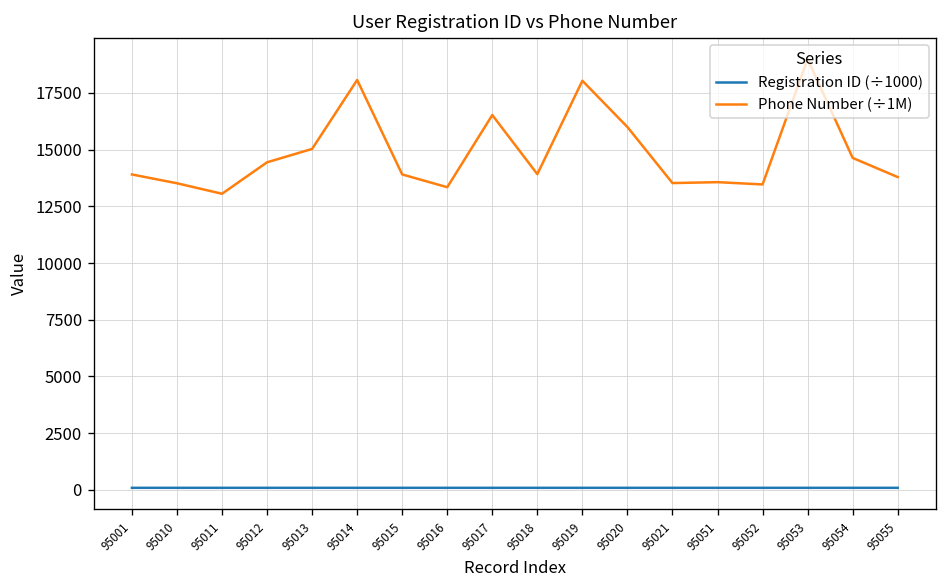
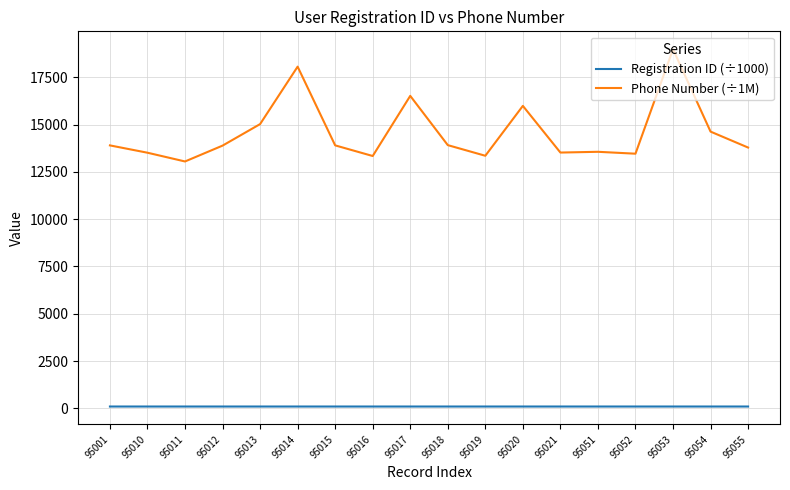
  {
    "Registration ID (÷1000)": {
      "95001": 100,
      "95010": 100,
      "95011": 100,
      "95012": 100,
      "95013": 100,
      "95014": 100,
      "95015": 100,
      "95016": 100,
      "95017": 100,
      "95018": 100,
      "95019": 100,
      "95020": 100,
      "95021": 100,
      "95051": 100,
      "95052": 100,
      "95053": 100,
      "95054": 100,
      "95055": 100
    },
    "Phone Number (÷1M)": {
      "95001": 13900,
      "95010": 13500,
      "95011": 13100,
-     "95012": 14400,
+     "95012": 13900,
      "95013": 15000,
      "95014": 18100,
      "95015": 13900,
      "95016": 13300,
      "95017": 16500,
      "95018": 13900,
-     "95019": 18000,
+     "95019": 13400,
      "95020": 16000,
      "95021": 13500,
      "95051": 13600,
      "95052": 13500,
      "95054": 14600,
      "95055": 13800
    }
  }
